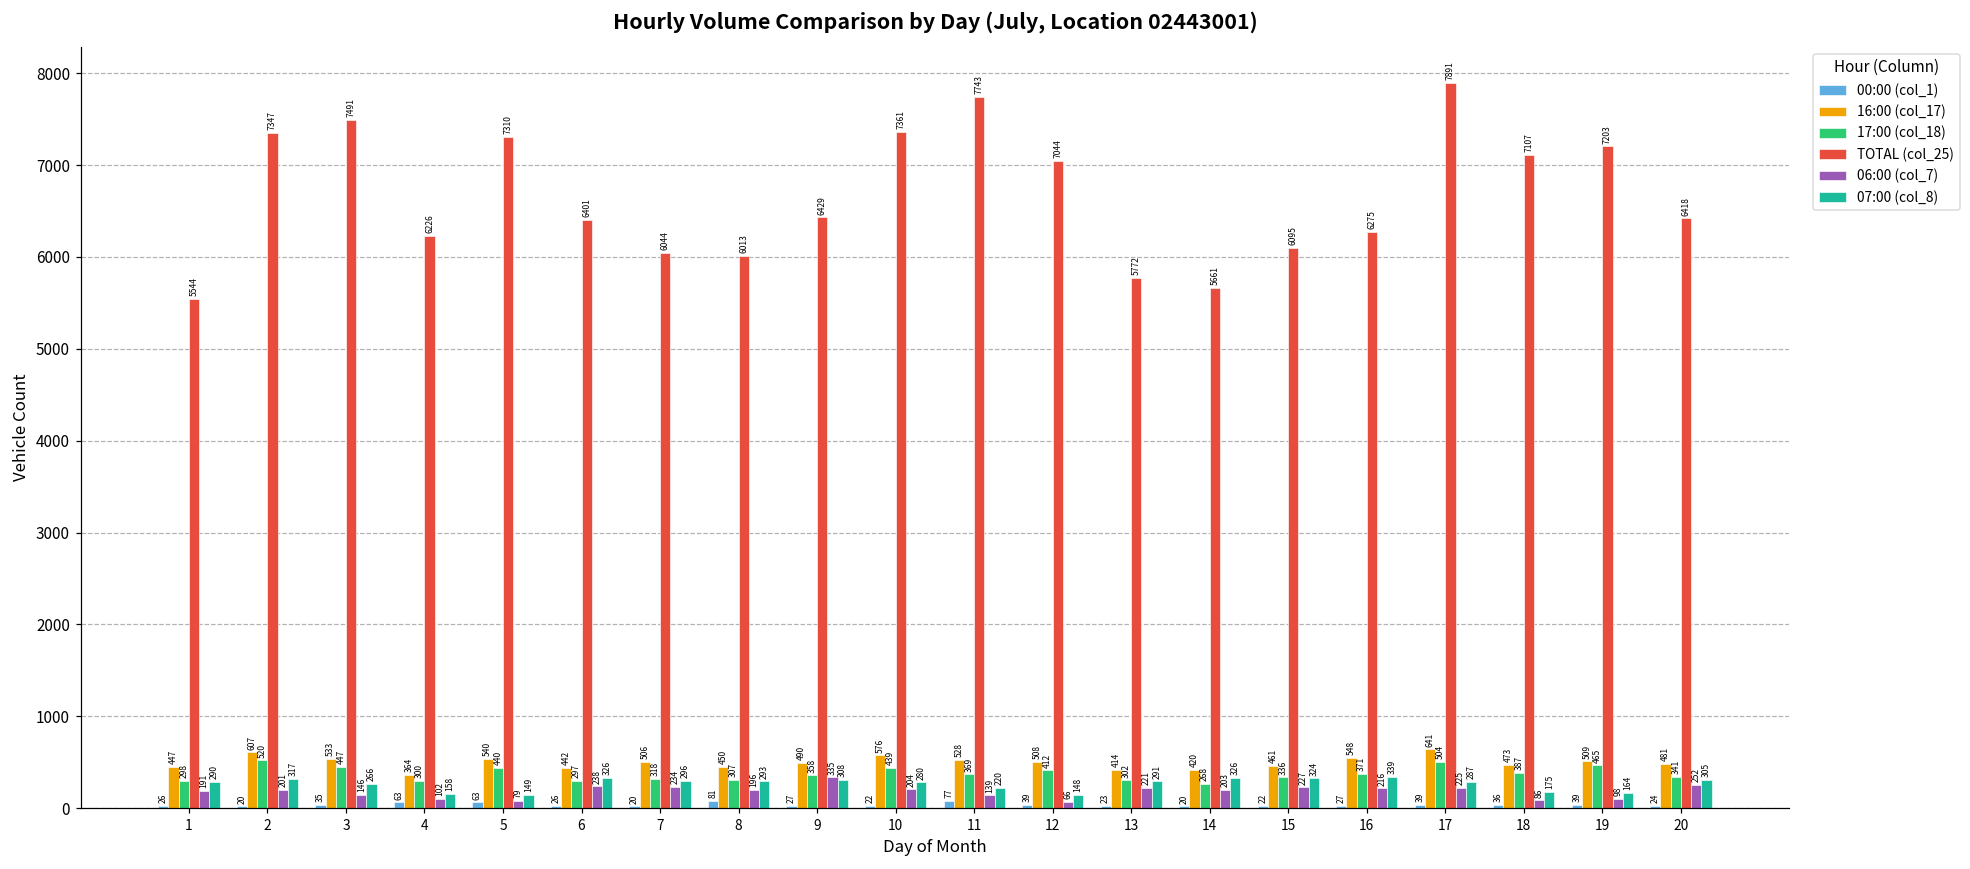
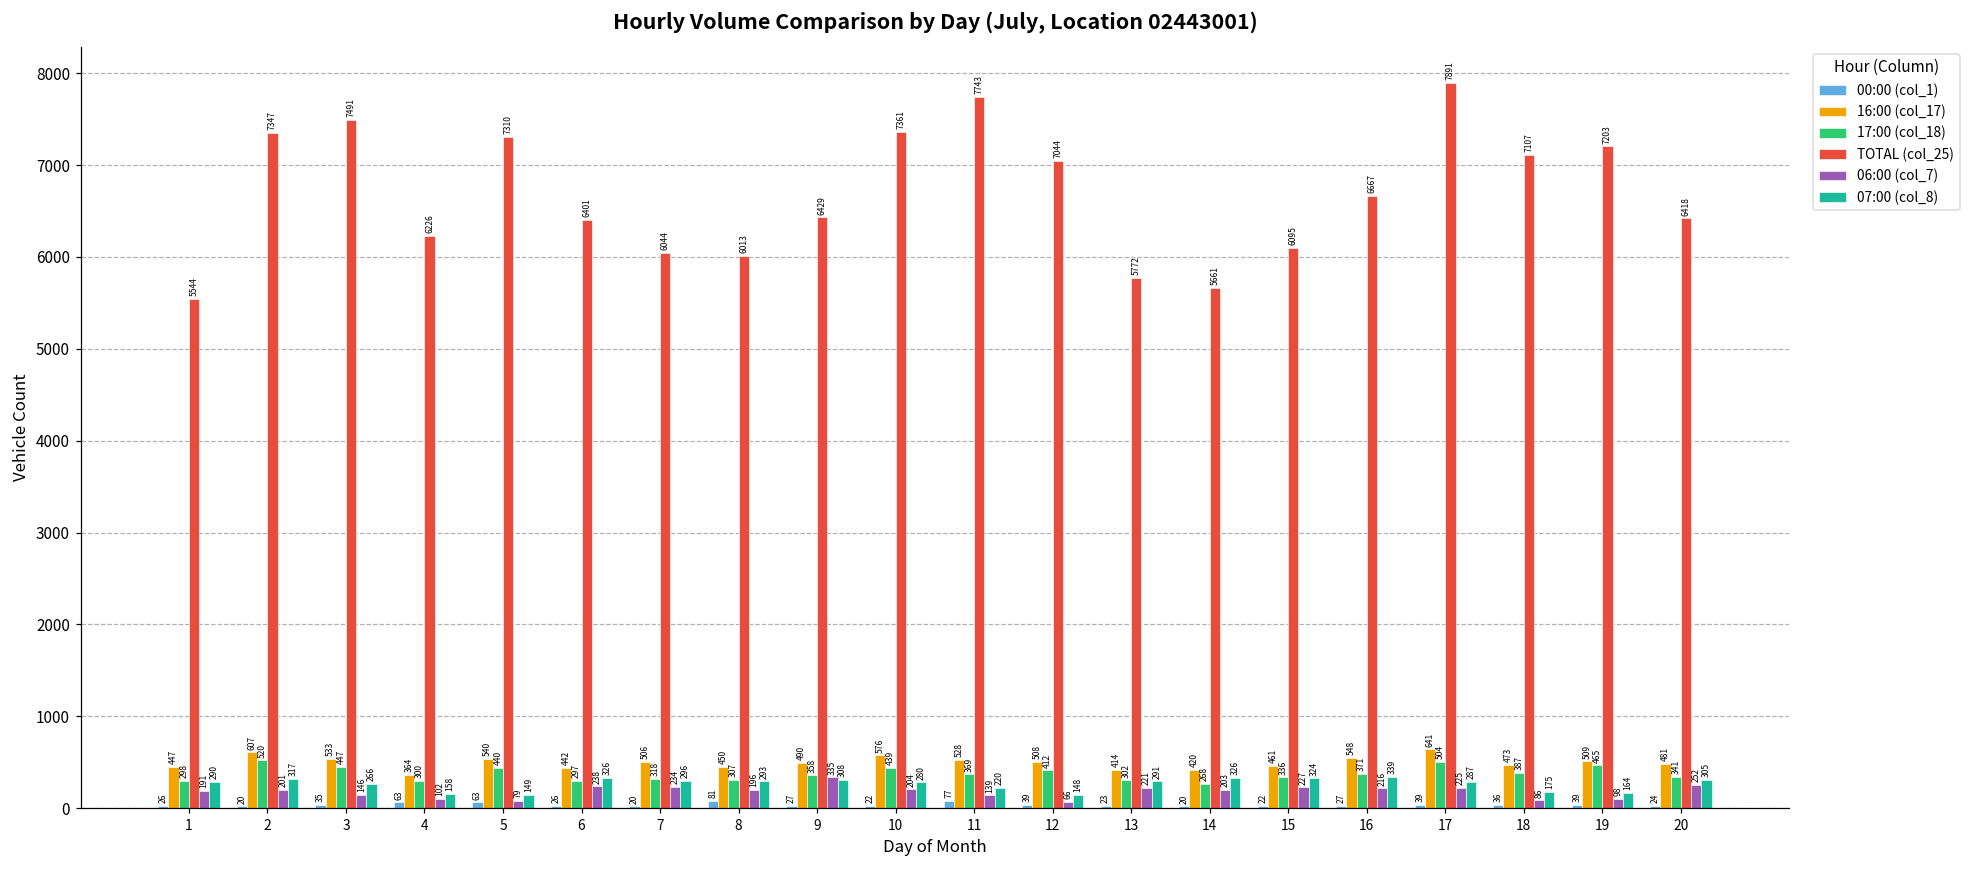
  {
    "00:00 (col_1)": {
      "1": 26,
      "2": 20,
      "3": 35,
      "4": 63,
      "5": 63,
      "6": 26,
      "7": 20,
      "8": 81,
      "9": 27,
      "10": 22,
      "11": 77,
      "12": 39,
      "13": 23,
      "14": 20,
      "15": 22,
      "16": 27,
      "17": 39,
      "18": 36,
      "19": 39,
      "20": 24
    },
    "16:00 (col_17)": {
      "1": 447,
      "2": 607,
      "3": 533,
      "4": 364,
      "5": 540,
      "6": 442,
      "7": 506,
      "8": 450,
      "9": 490,
      "10": 576,
      "11": 528,
      "12": 508,
      "13": 414,
      "14": 420,
      "15": 461,
      "16": 548,
      "17": 641,
      "18": 473,
      "19": 509,
      "20": 481
    },
    "TOTAL (col_25)": {
      "1": 5544,
      "2": 7347,
      "3": 7491,
      "4": 6226,
      "5": 7310,
      "6": 6401,
      "7": 6044,
      "8": 6013,
      "9": 6429,
      "10": 7361,
      "11": 7743,
      "12": 7044,
      "13": 5772,
      "14": 5661,
      "15": 6095,
-     "16": 6275,
+     "16": 6667,
      "17": 7891,
      "18": 7107,
      "19": 7203,
      "20": 6418
    },
    "06:00 (col_7)": {
      "1": 191,
      "2": 201,
      "3": 146,
      "4": 102,
      "5": 79,
      "6": 238,
      "7": 234,
      "8": 196,
      "9": 335,
      "10": 204,
      "11": 139,
      "12": 66,
      "13": 221,
      "14": 203,
      "15": 227,
      "16": 216,
      "17": 225,
      "18": 86,
      "19": 98,
      "20": 252
    }
  }
